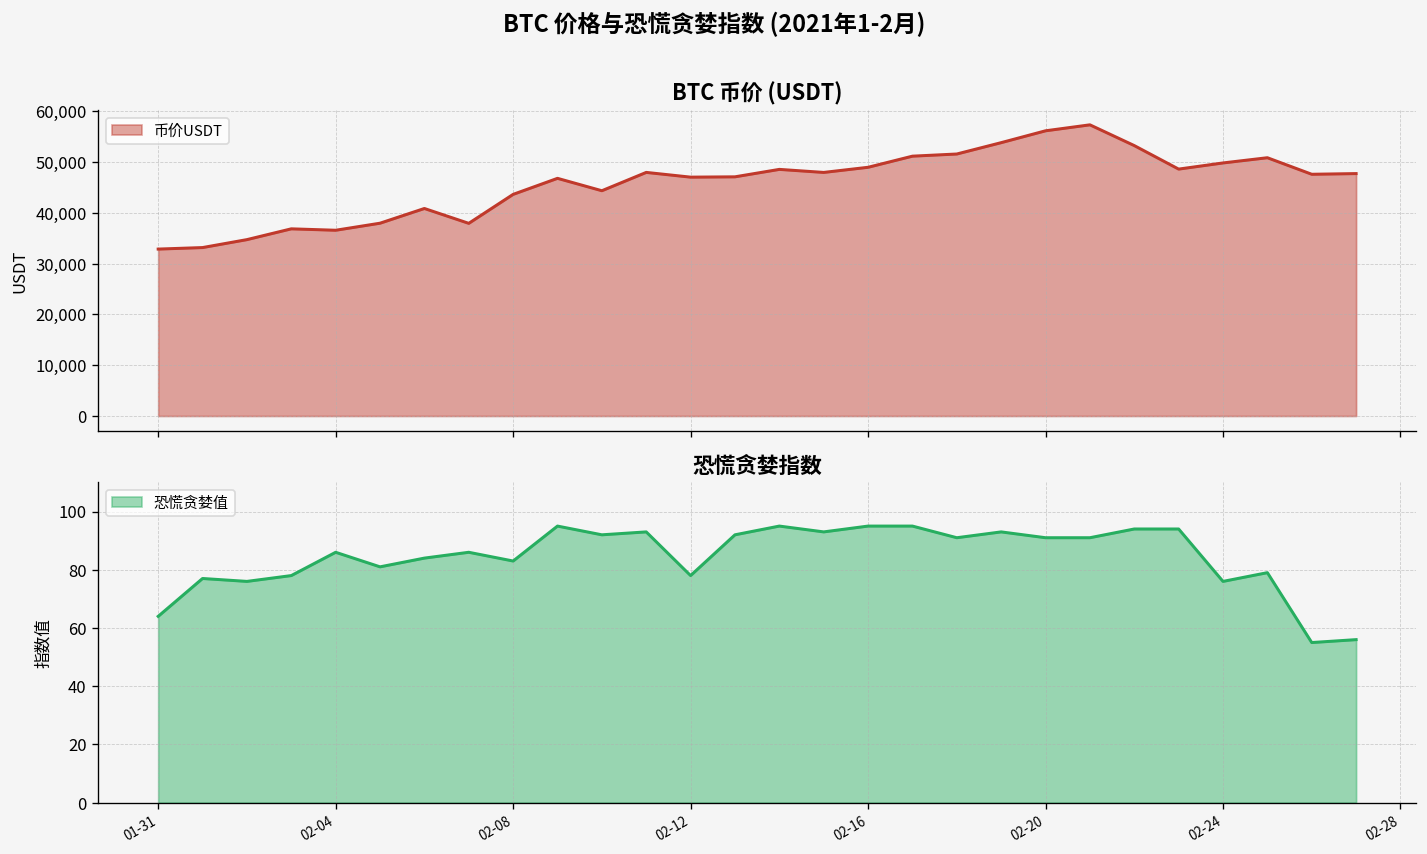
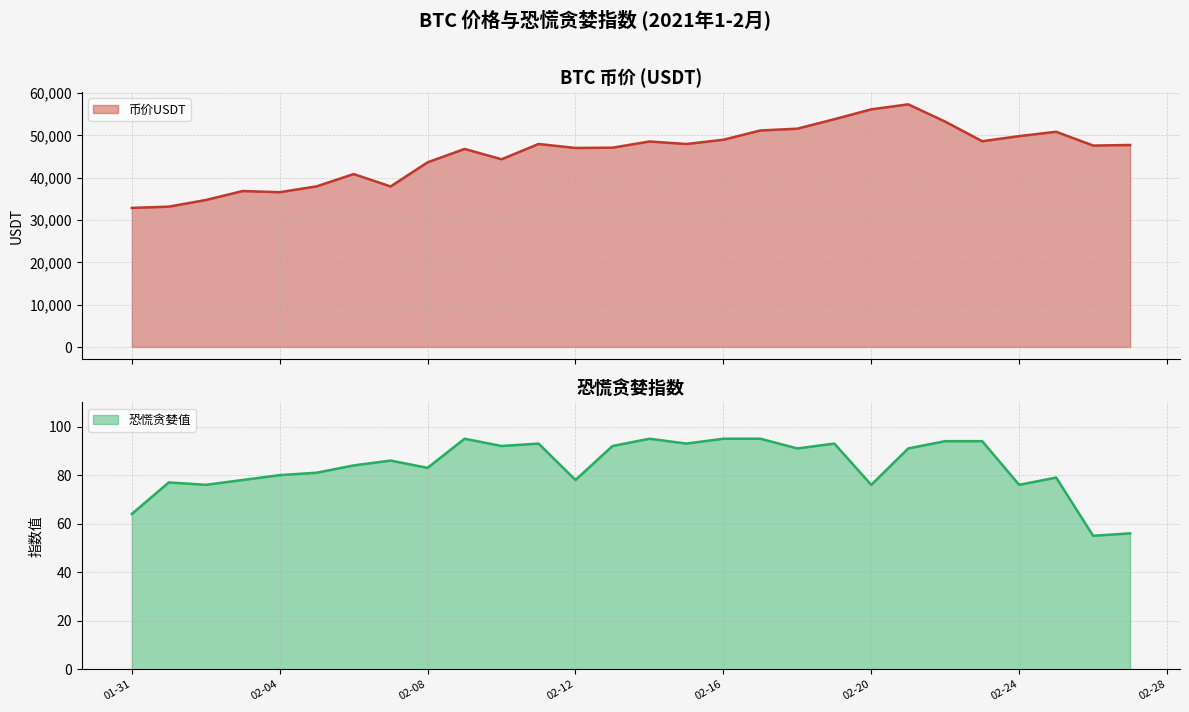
  {
    "恐慌贪婪指数": {
      "01-31": 64,
-     "02-04": 86,
+     "02-04": 80,
      "02-08": 83,
      "02-12": 78,
      "02-16": 95,
-     "02-20": 91,
+     "02-20": 76,
      "02-24": 76
    }
  }
